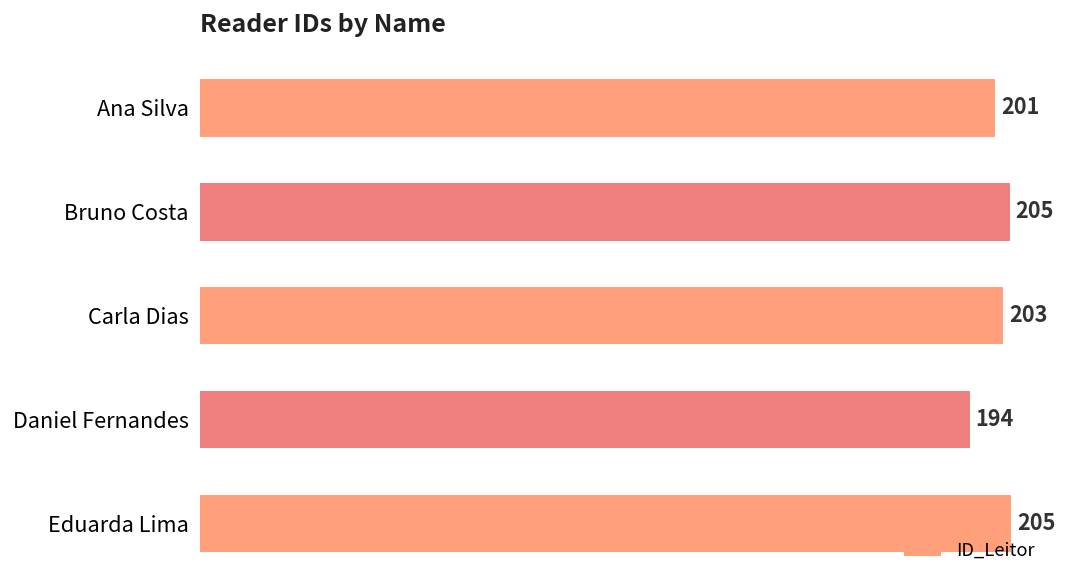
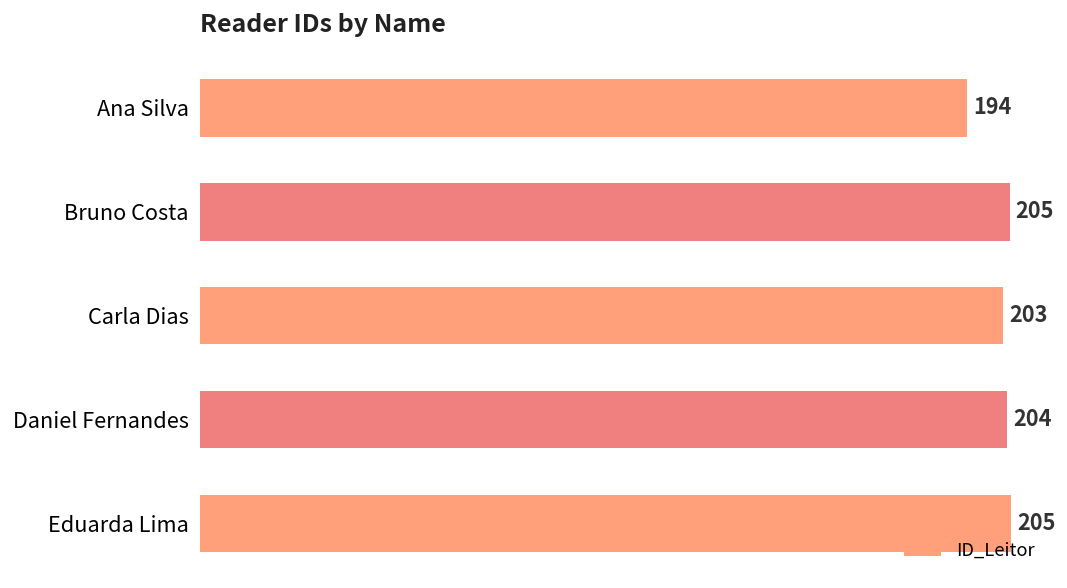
  {
-   "Ana Silva": 201,
+   "Ana Silva": 194,
    "Bruno Costa": 205,
    "Carla Dias": 203,
-   "Daniel Fernandes": 194,
+   "Daniel Fernandes": 204,
    "Eduarda Lima": 205
  }
